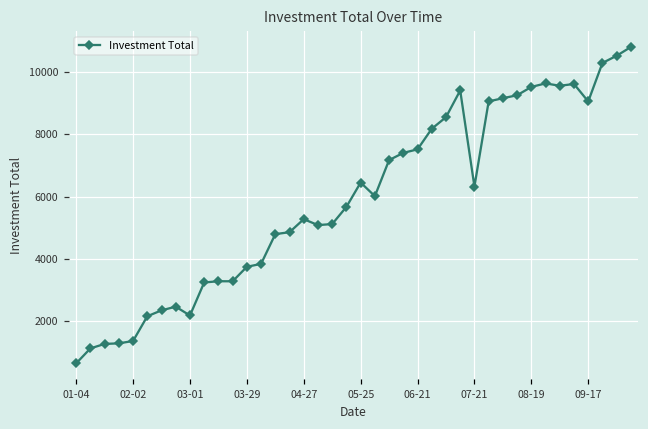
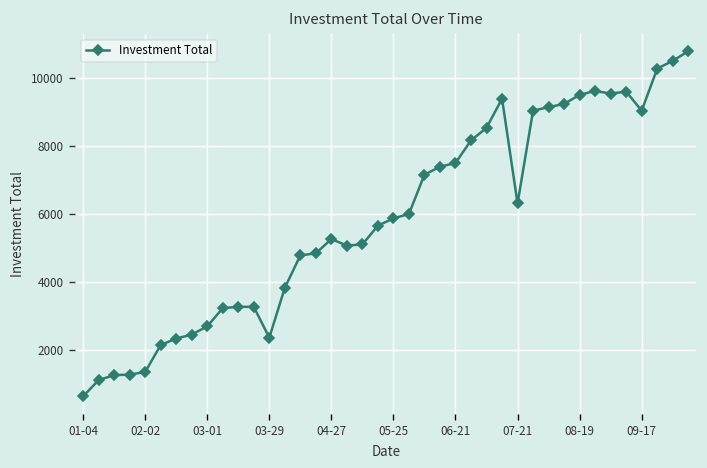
  {
    "01-04": 700,
    "02-02": 1400,
-   "03-01": 2200,
-   "03-29": 3700,
+   "03-01": 2700,
+   "03-29": 2400,
    "04-27": 5300,
-   "05-25": 6400,
+   "05-25": 5900,
    "06-21": 7500,
    "07-21": 6300,
    "08-19": 9500,
    "09-17": 9000
  }
